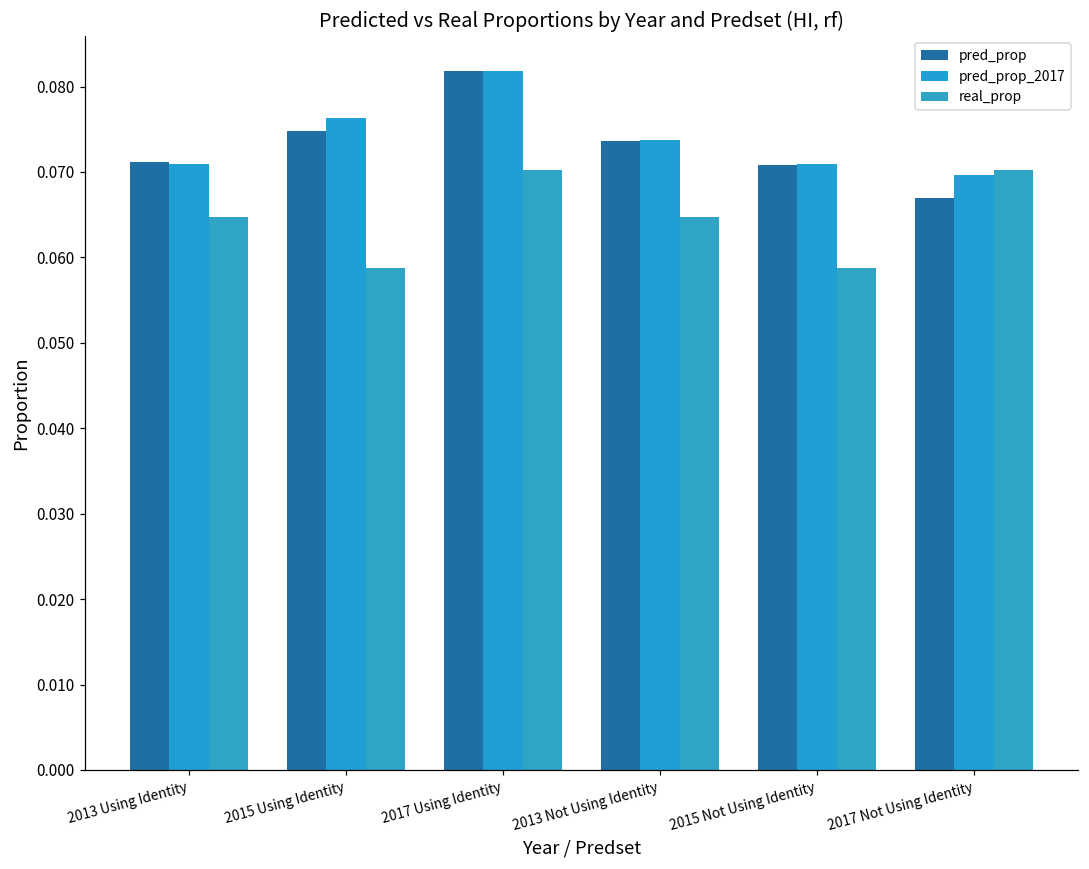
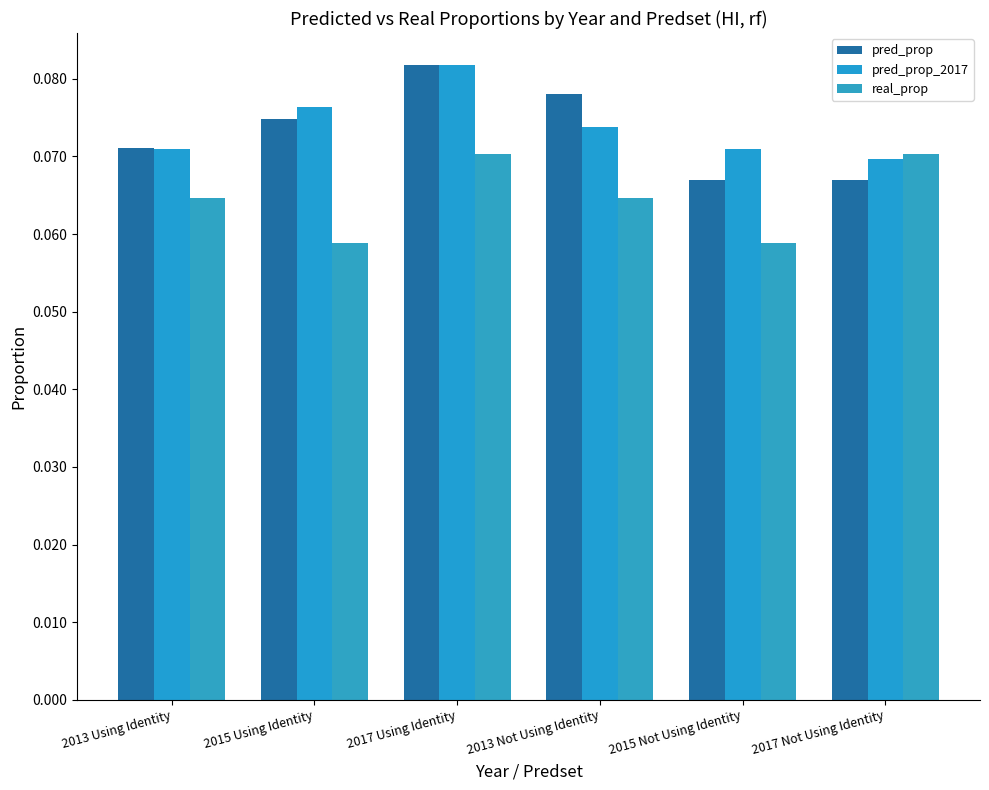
  {
    "pred_prop": {
      "2013 Using Identity": 0.071,
      "2015 Using Identity": 0.075,
      "2017 Using Identity": 0.082,
-     "2013 Not Using Identity": 0.074,
-     "2015 Not Using Identity": 0.071,
+     "2013 Not Using Identity": 0.078,
+     "2015 Not Using Identity": 0.067,
      "2017 Not Using Identity": 0.067
    }
  }
